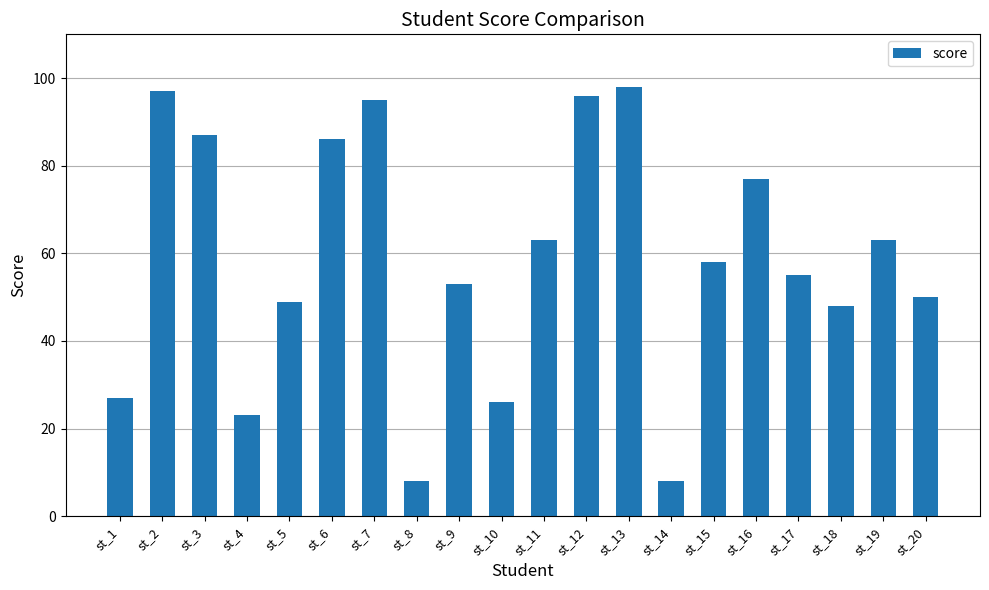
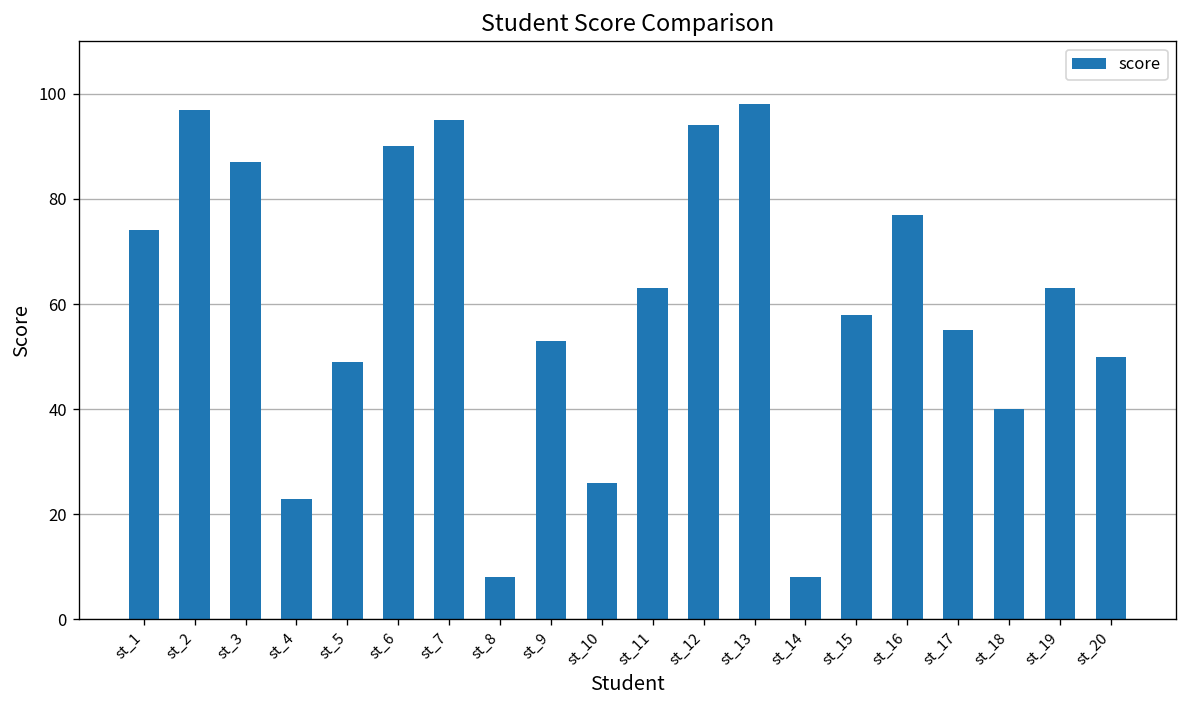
  {
-   "st_1": 27,
+   "st_1": 74,
    "st_2": 97,
    "st_3": 87,
    "st_4": 23,
    "st_5": 49,
-   "st_6": 86,
+   "st_6": 90,
    "st_7": 95,
    "st_8": 8,
    "st_9": 53,
    "st_10": 26,
    "st_11": 63,
-   "st_12": 96,
+   "st_12": 94,
    "st_13": 98,
    "st_14": 8,
    "st_15": 58,
    "st_16": 77,
    "st_17": 55,
-   "st_18": 48,
+   "st_18": 40,
    "st_19": 63,
    "st_20": 50
  }
